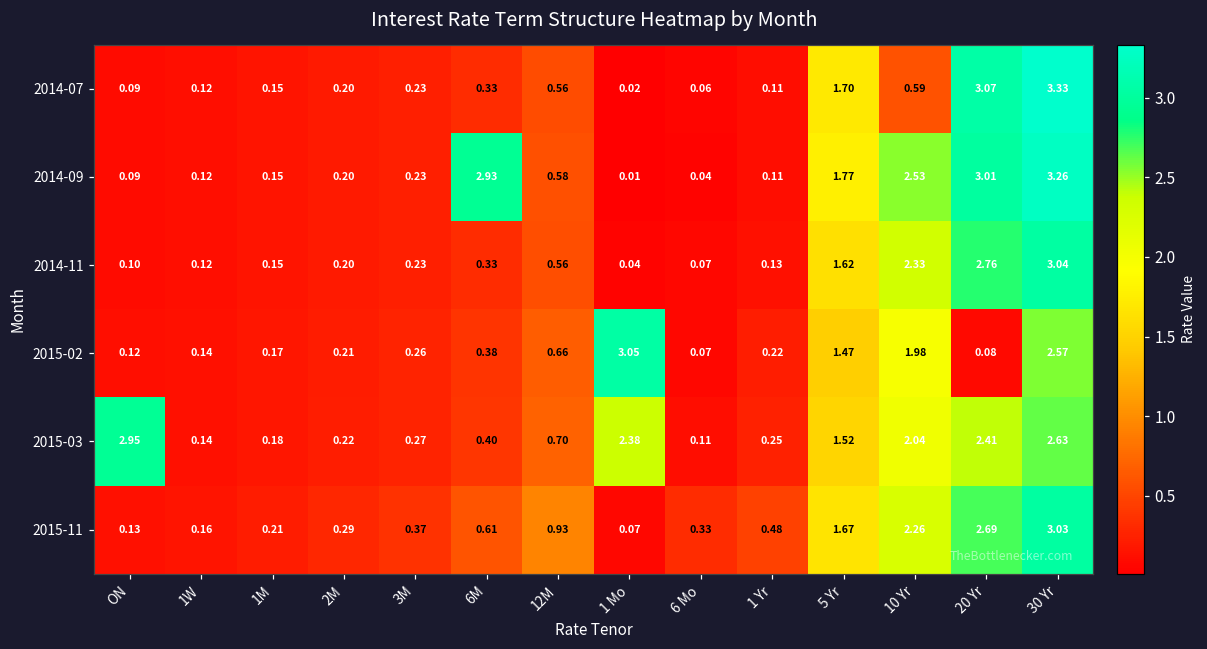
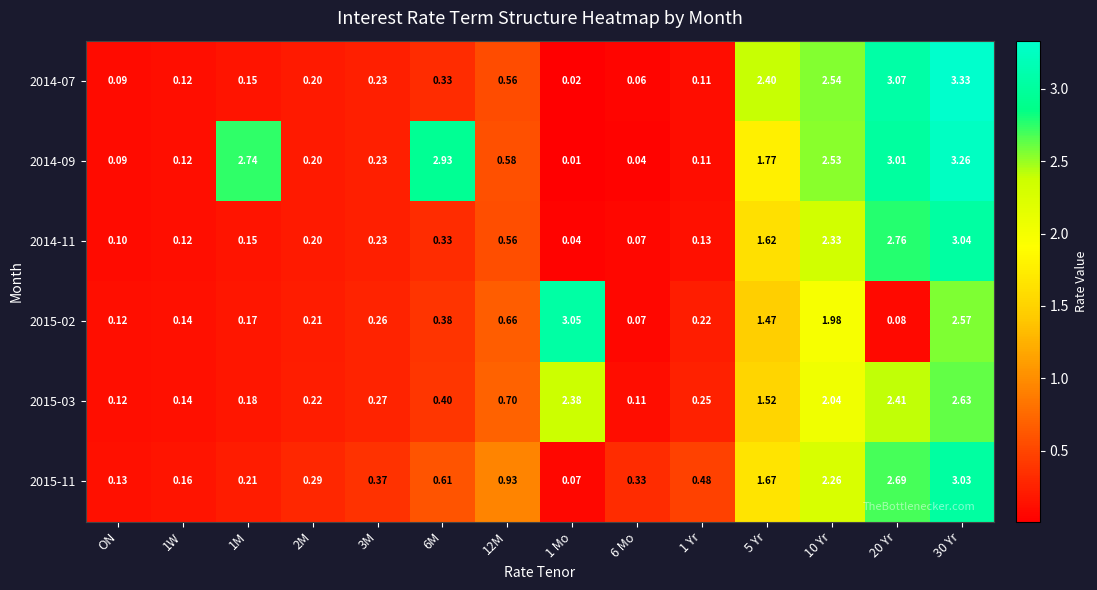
  {
    "2014-07": {
      "ON": 0.09,
      "1W": 0.12,
      "1M": 0.15,
      "2M": 0.20,
      "3M": 0.23,
      "6M": 0.33,
      "12M": 0.56,
      "1 Mo": 0.02,
      "6 Mo": 0.06,
      "1 Yr": 0.11,
-     "5 Yr": 1.70,
-     "10 Yr": 0.59,
+     "5 Yr": 2.40,
+     "10 Yr": 2.54,
      "20 Yr": 3.07,
      "30 Yr": 3.33
    },
    "2014-09": {
      "ON": 0.09,
      "1W": 0.12,
-     "1M": 0.15,
+     "1M": 2.74,
      "2M": 0.20,
      "3M": 0.23,
      "6M": 2.93,
      "12M": 0.58,
      "1 Mo": 0.01,
      "6 Mo": 0.04,
      "1 Yr": 0.11,
      "5 Yr": 1.77,
      "10 Yr": 2.53,
      "20 Yr": 3.01,
      "30 Yr": 3.26
    },
    "2014-11": {
      "ON": 0.10,
      "1W": 0.12,
      "1M": 0.15,
      "2M": 0.20,
      "3M": 0.23,
      "6M": 0.33,
      "12M": 0.56,
      "1 Mo": 0.04,
      "6 Mo": 0.07,
      "1 Yr": 0.13,
      "5 Yr": 1.62,
      "10 Yr": 2.33,
      "20 Yr": 2.76,
      "30 Yr": 3.04
    },
    "2015-02": {
      "ON": 0.12,
      "1W": 0.14,
      "1M": 0.17,
      "2M": 0.21,
      "3M": 0.26,
      "6M": 0.38,
      "12M": 0.66,
      "1 Mo": 3.05,
      "6 Mo": 0.07,
      "1 Yr": 0.22,
      "5 Yr": 1.47,
      "10 Yr": 1.98,
      "20 Yr": 0.08,
      "30 Yr": 2.57
    },
    "2015-03": {
-     "ON": 2.95,
+     "ON": 0.12,
      "1W": 0.14,
      "1M": 0.18,
      "2M": 0.22,
      "3M": 0.27,
      "6M": 0.40,
      "12M": 0.70,
      "1 Mo": 2.38,
      "6 Mo": 0.11,
      "1 Yr": 0.25,
      "5 Yr": 1.52,
      "10 Yr": 2.04,
      "20 Yr": 2.41,
      "30 Yr": 2.63
    },
    "2015-11": {
      "ON": 0.13,
      "1W": 0.16,
      "1M": 0.21,
      "2M": 0.29,
      "3M": 0.37,
      "6M": 0.61,
      "12M": 0.93,
      "1 Mo": 0.07,
      "6 Mo": 0.33,
      "1 Yr": 0.48,
      "5 Yr": 1.67,
      "10 Yr": 2.26,
      "30 Yr": 3.03
    }
  }
